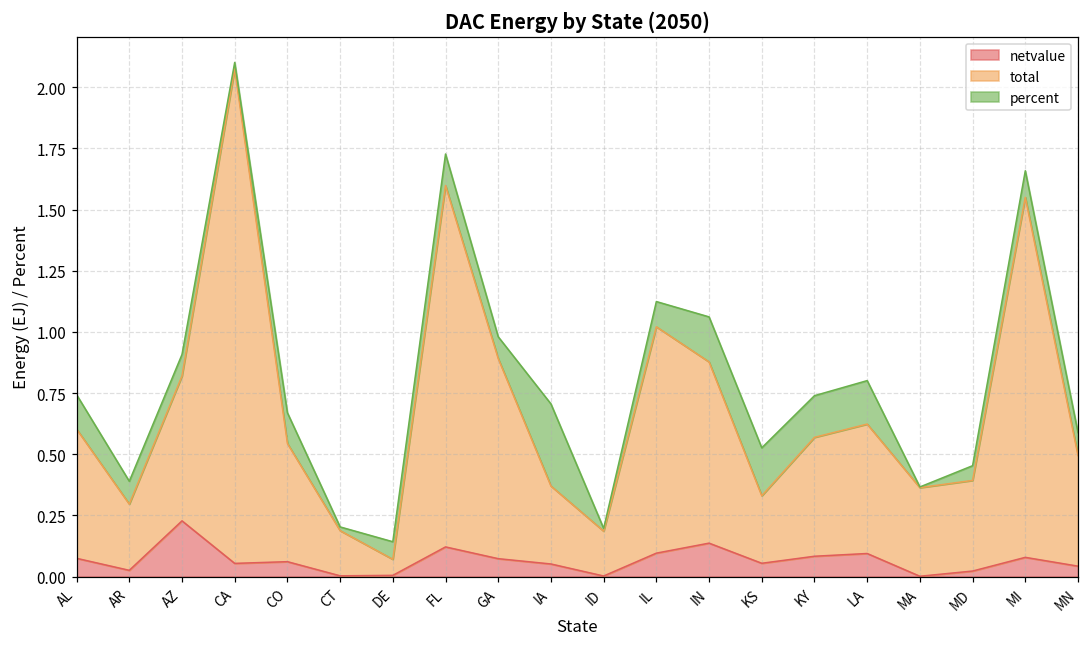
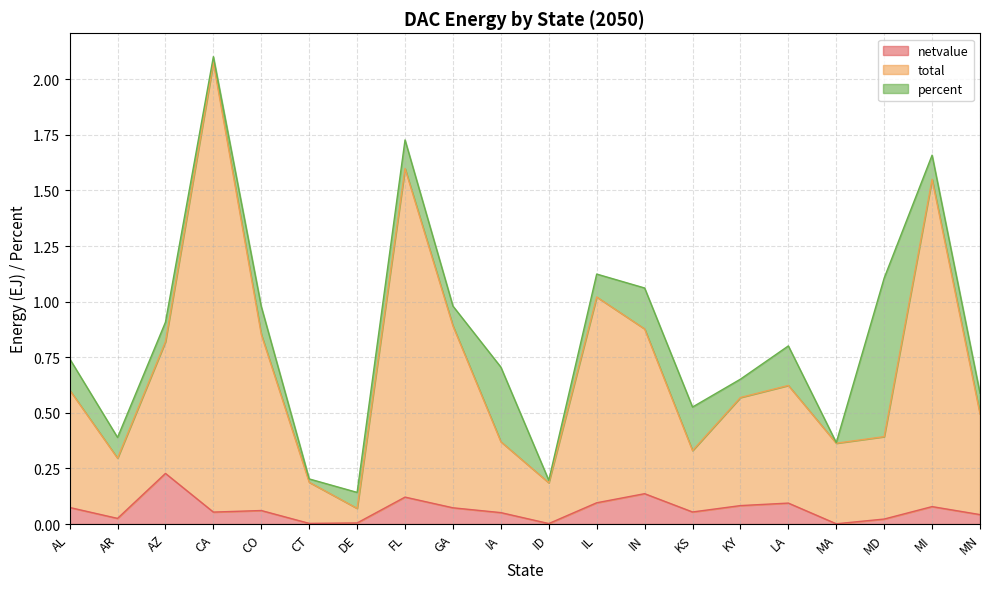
  {
    "netvalue": {
      "AL": 0.07,
      "AR": 0.03,
      "AZ": 0.23,
      "CA": 0.05,
      "CO": 0.06,
      "CT": 0.00,
      "DE": 0.00,
      "FL": 0.12,
      "GA": 0.07,
      "IA": 0.05,
      "ID": 0.00,
      "IL": 0.10,
      "IN": 0.14,
      "KS": 0.05,
      "KY": 0.08,
      "LA": 0.09,
      "MA": 0.00,
      "MD": 0.02,
      "MI": 0.08,
      "MN": 0.04
    },
    "total": {
      "AL": 0.53,
      "AR": 0.27,
      "AZ": 0.59,
      "CA": 2.02,
-     "CO": 0.48,
+     "CO": 0.79,
      "CT": 0.18,
      "DE": 0.07,
      "FL": 1.48,
      "GA": 0.82,
      "IA": 0.32,
      "IL": 0.93,
      "IN": 0.74,
      "KS": 0.28,
      "KY": 0.49,
      "LA": 0.53,
      "MD": 0.37,
      "MI": 1.47,
      "MN": 0.45
    },
    "percent": {
      "AL": 0.14,
      "AR": 0.09,
      "AZ": 0.09,
      "CA": 0.03,
      "CO": 0.13,
      "CT": 0.02,
      "DE": 0.07,
      "FL": 0.13,
      "GA": 0.09,
      "IA": 0.34,
      "IL": 0.10,
      "IN": 0.18,
      "KS": 0.20,
-     "KY": 0.17,
+     "KY": 0.08,
      "LA": 0.18,
-     "MD": 0.06,
+     "MD": 0.71,
      "MI": 0.11,
      "MN": 0.09
    }
  }
